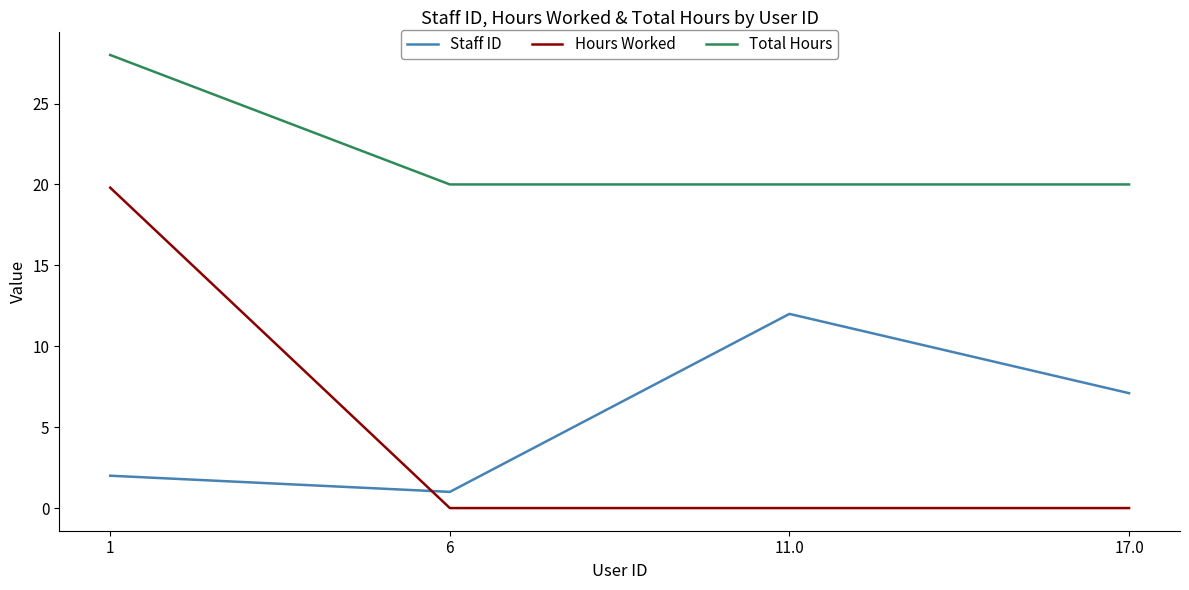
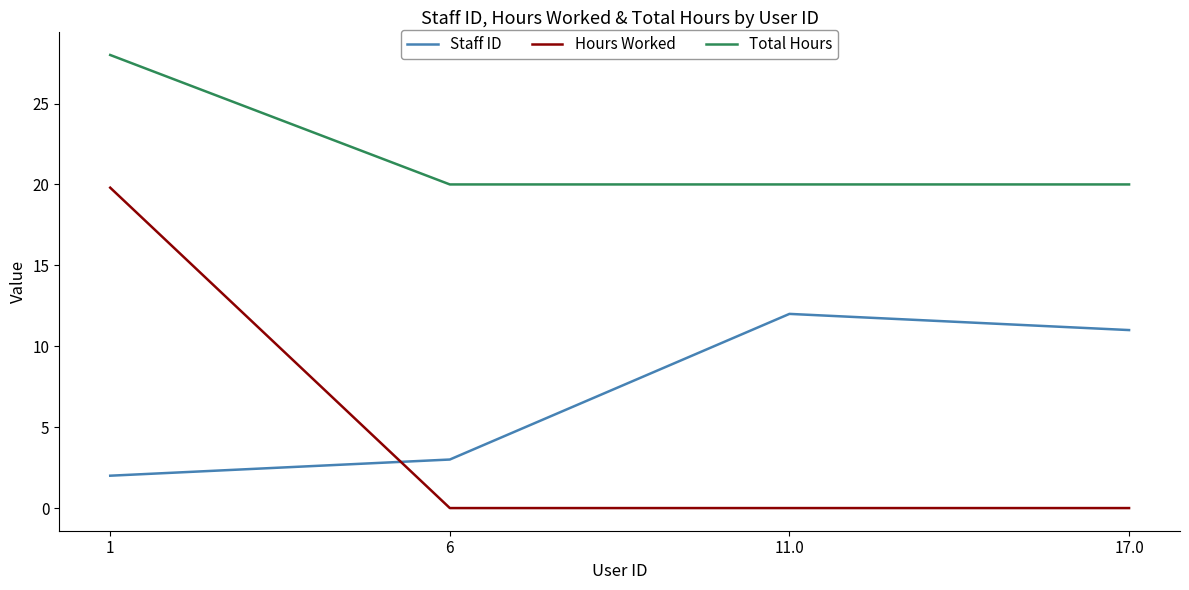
  {
    "Staff ID": {
      "1": 2.0,
-     "6": 1,
+     "6": 3,
      "11.0": 12.0,
-     "17.0": 7.1
+     "17.0": 11.0
    },
    "Hours Worked": {
      "1": 19.8,
      "6": 0.0,
      "11.0": 0.0,
      "17.0": 0.0
    },
    "Total Hours": {
      "1": 28.0,
      "6": 20.0,
      "11.0": 20.0,
      "17.0": 20.0
    }
  }
